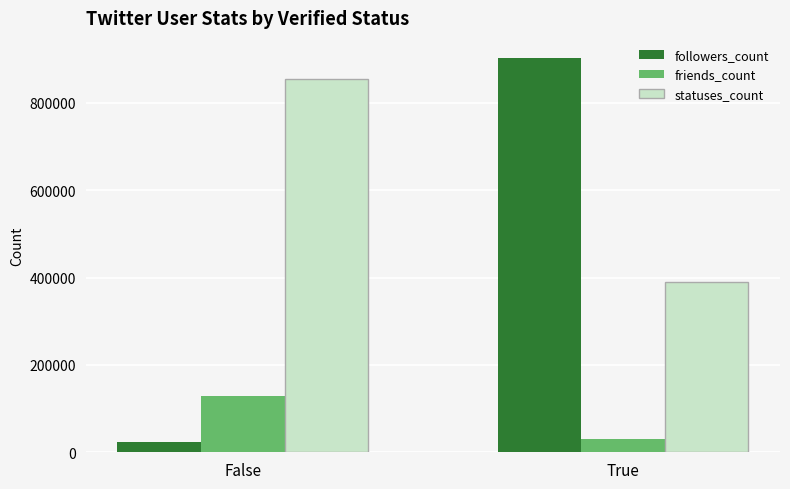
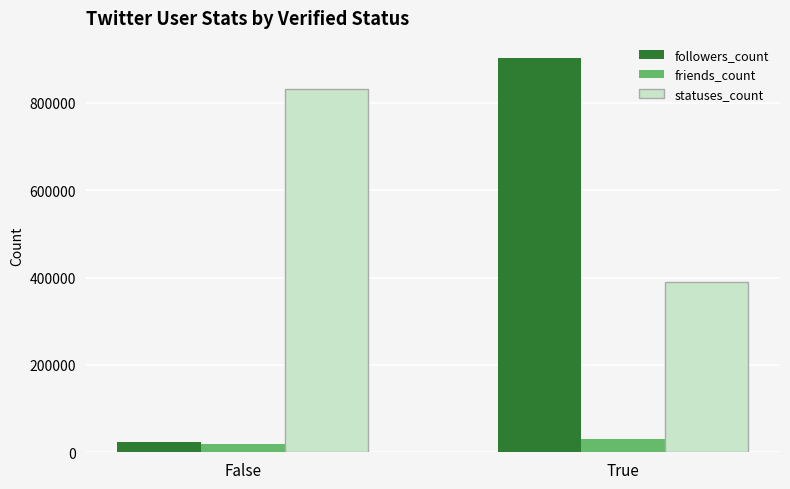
  {
    "followers_count": {
      "False": 20000,
      "True": 900000
    },
    "friends_count": {
-     "False": 130000,
+     "False": 20000,
      "True": 30000
    },
    "statuses_count": {
-     "False": 850000,
+     "False": 830000,
      "True": 390000
    }
  }
